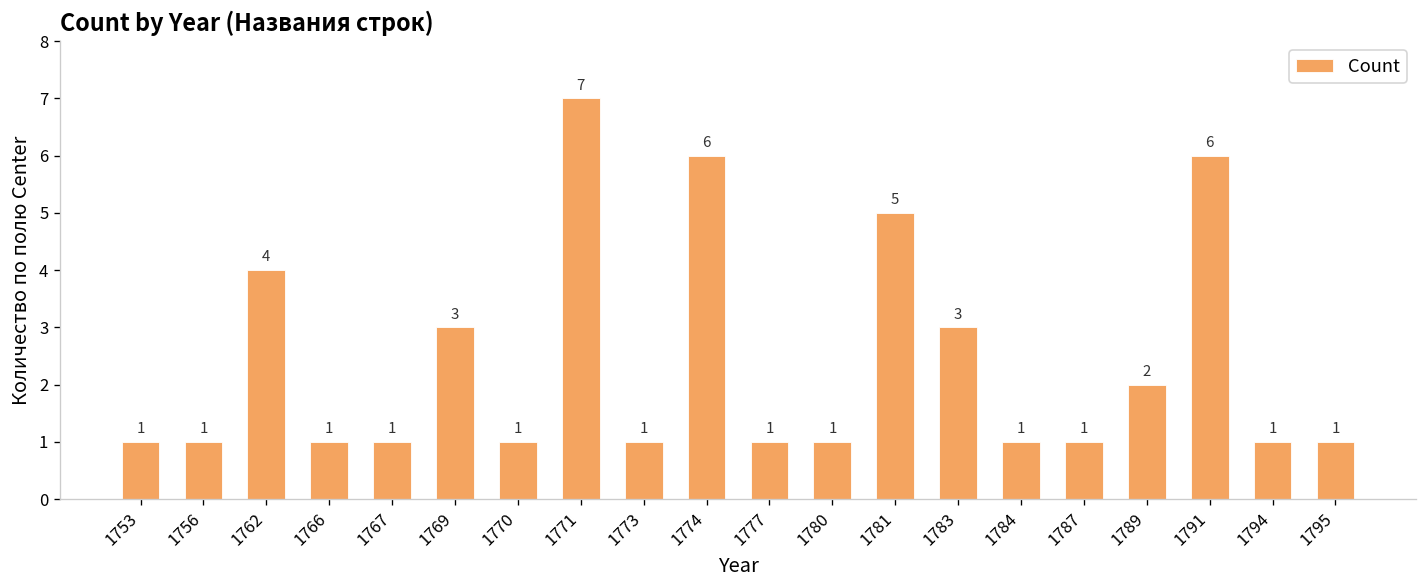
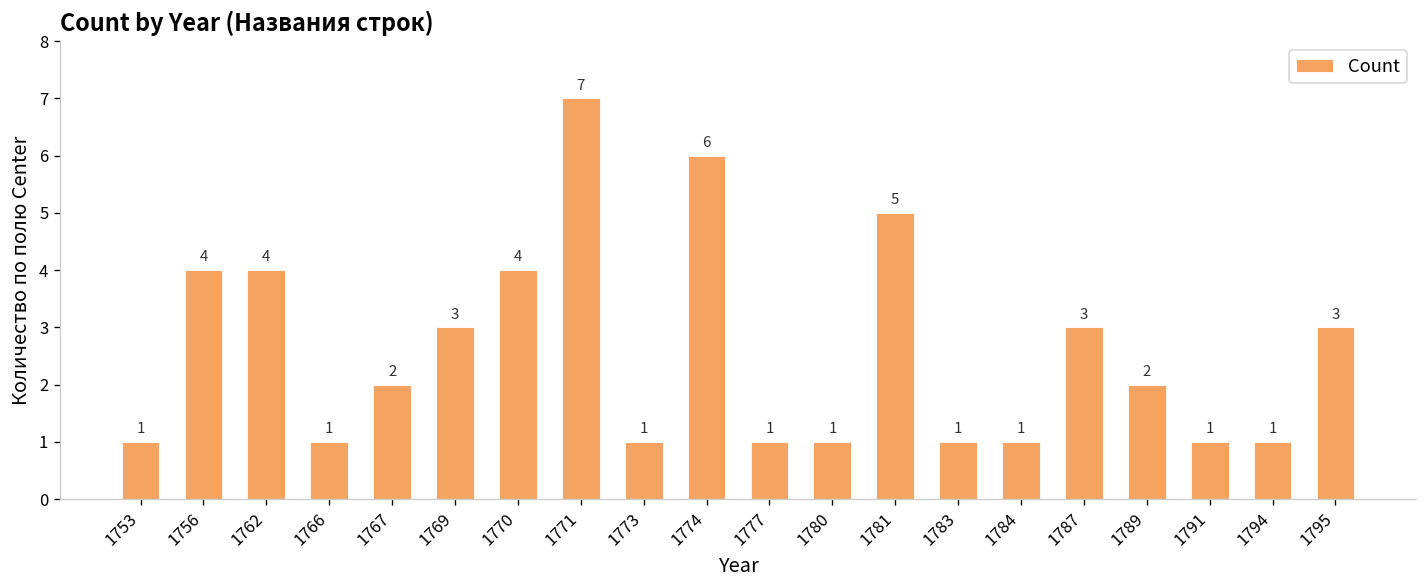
  {
    "1753": 1,
-   "1756": 1,
+   "1756": 4,
    "1762": 4,
    "1766": 1,
-   "1767": 1,
+   "1767": 2,
    "1769": 3,
-   "1770": 1,
+   "1770": 4,
    "1771": 7,
    "1773": 1,
    "1774": 6,
    "1777": 1,
    "1780": 1,
    "1781": 5,
-   "1783": 3,
+   "1783": 1,
    "1784": 1,
-   "1787": 1,
+   "1787": 3,
    "1789": 2,
-   "1791": 6,
+   "1791": 1,
    "1794": 1,
-   "1795": 1
+   "1795": 3
  }
